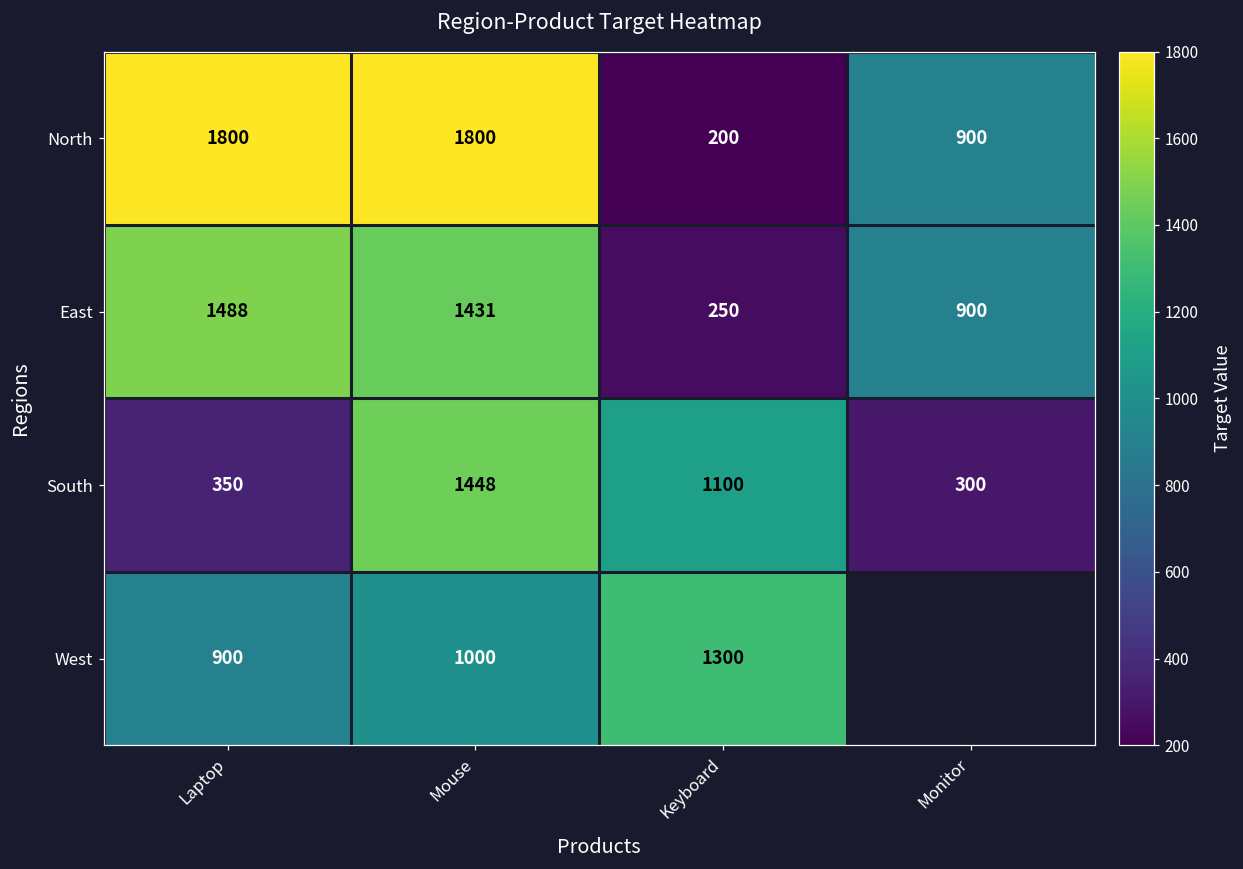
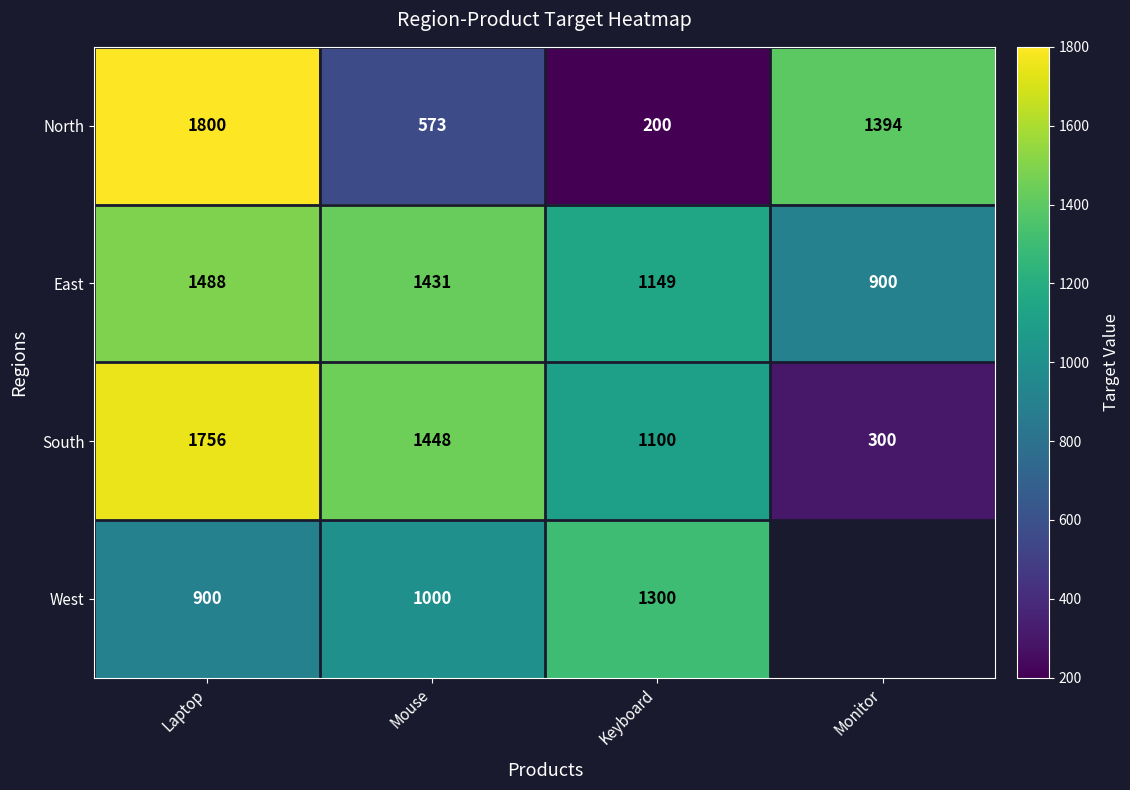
  {
    "North": {
      "Laptop": 1800,
-     "Mouse": 1800,
+     "Mouse": 573,
      "Keyboard": 200,
-     "Monitor": 900
+     "Monitor": 1394
    },
    "East": {
      "Laptop": 1488,
      "Mouse": 1431,
-     "Keyboard": 250,
+     "Keyboard": 1149,
      "Monitor": 900
    },
    "South": {
-     "Laptop": 350,
+     "Laptop": 1756,
      "Mouse": 1448,
      "Keyboard": 1100,
      "Monitor": 300
    },
    "West": {
      "Laptop": 900,
      "Mouse": 1000,
      "Keyboard": 1300
    }
  }
